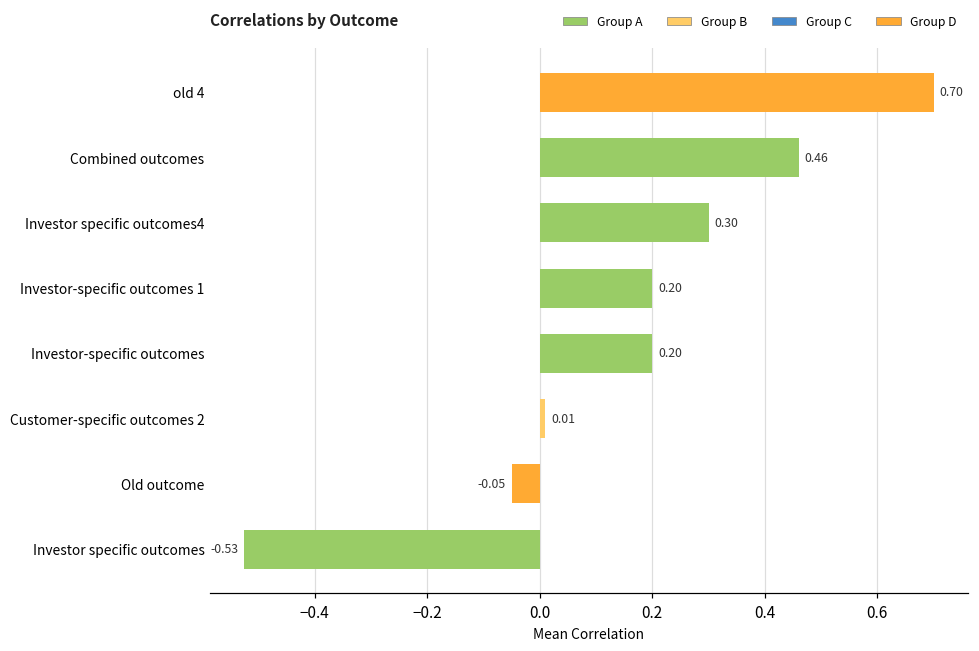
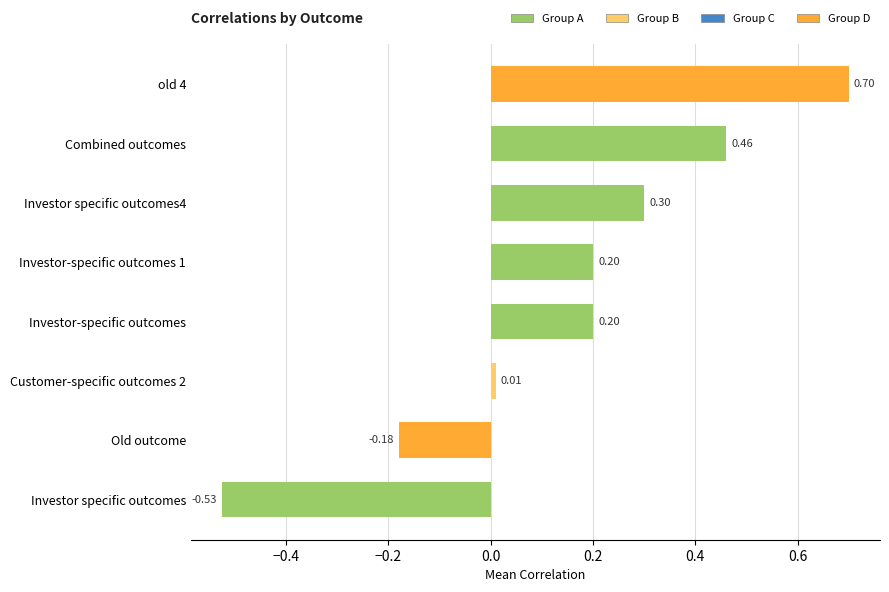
  {
    "old 4": 0.70,
    "Combined outcomes": 0.46,
    "Investor specific outcomes4": 0.30,
    "Investor-specific outcomes 1": 0.20,
    "Investor-specific outcomes": 0.20,
    "Customer-specific outcomes 2": 0.01,
-   "Old outcome": -0.05,
+   "Old outcome": -0.18,
    "Investor specific outcomes": -0.53
  }
